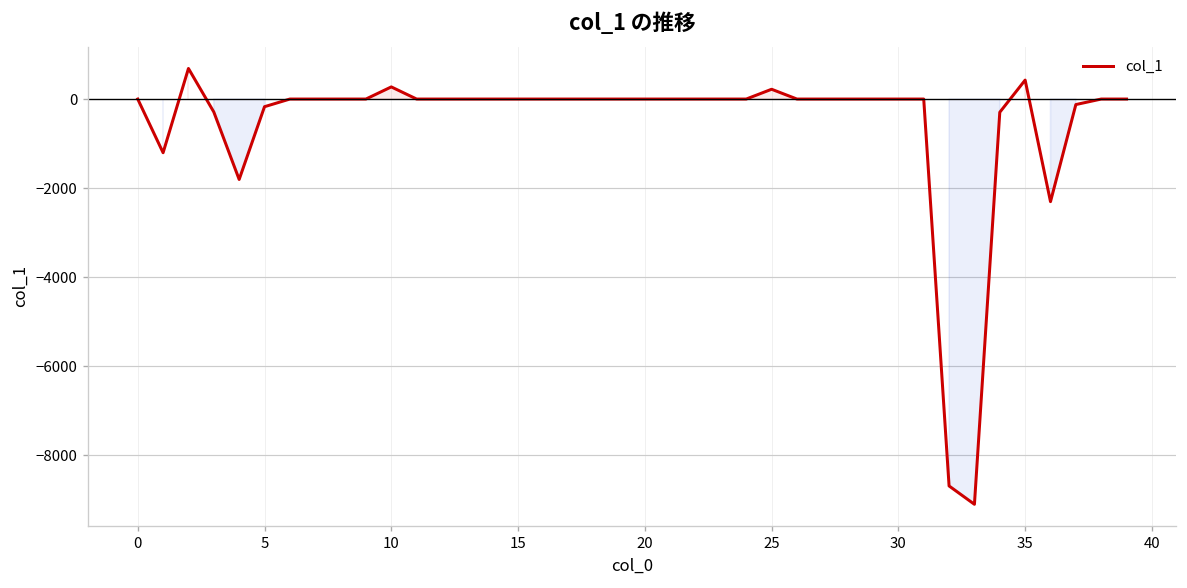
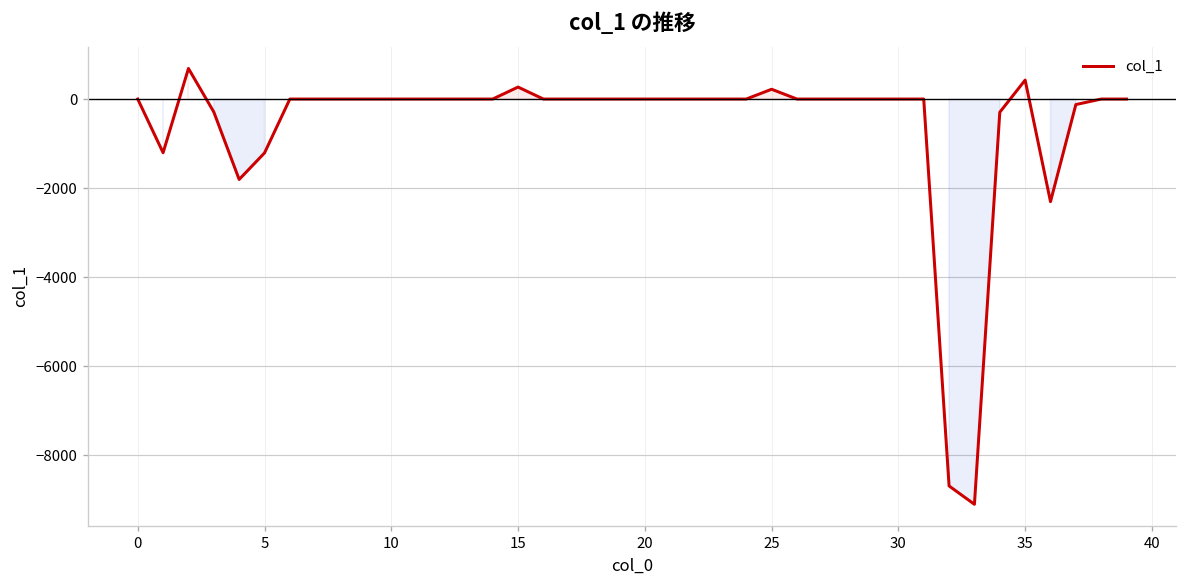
  {
    "0": 0,
-   "5": -200,
-   "10": 300,
-   "15": 0,
+   "5": -1200,
+   "10": 0,
+   "15": 300,
    "20": 0,
    "25": 200,
    "30": 0,
    "35": 400
  }
